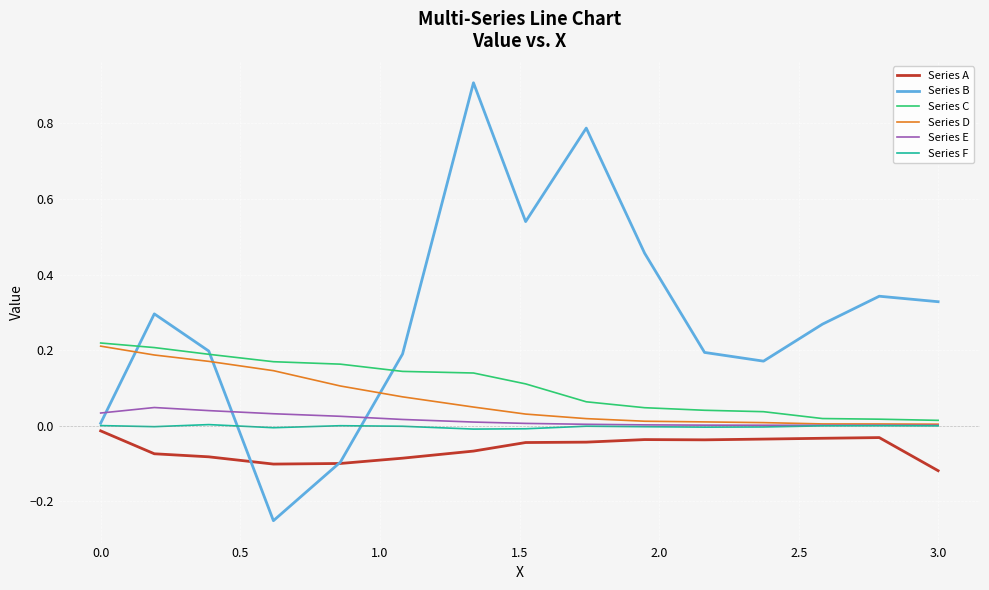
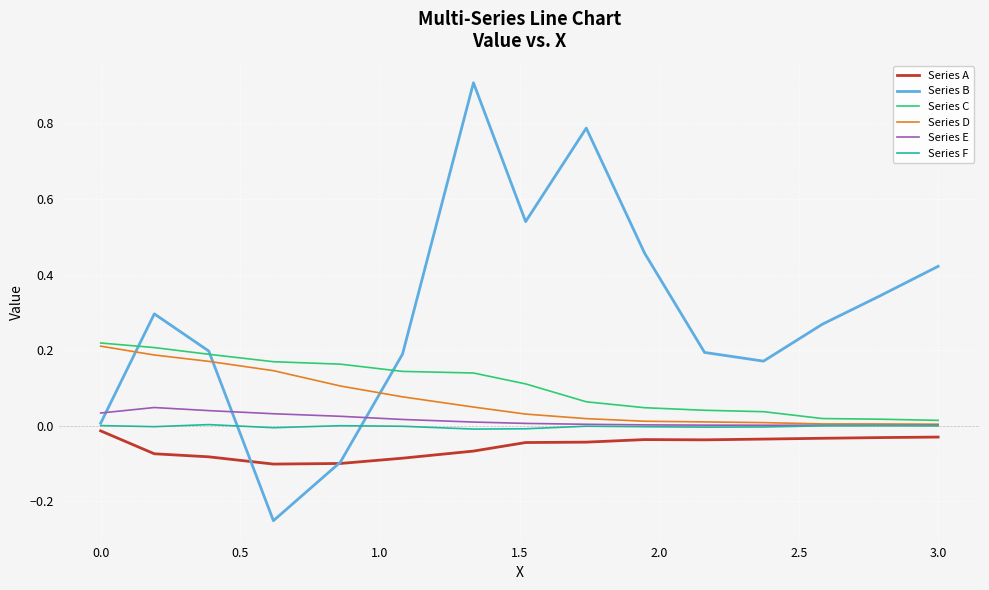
  {
    "Series A": {
      "0.0": -0.01,
-     "3.0": -0.12
+     "3.0": -0.03
    },
    "Series B": {
-     "3.0": 0.33
+     "3.0": 0.42
    },
    "Series D": {
      "0.0": 0.21
    },
    "Series E": {
      "0.0": 0.03
    }
  }
